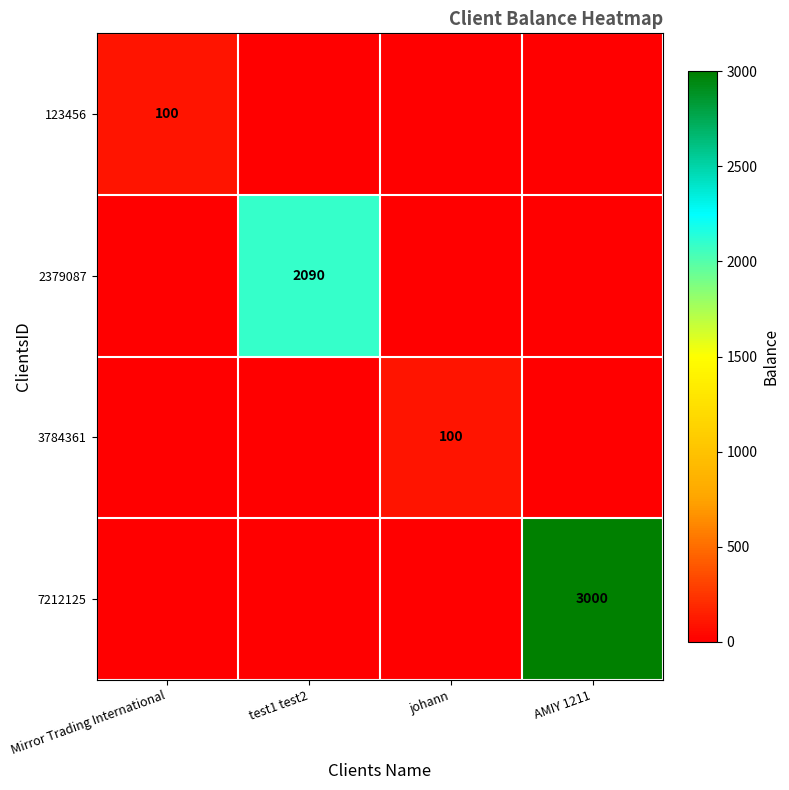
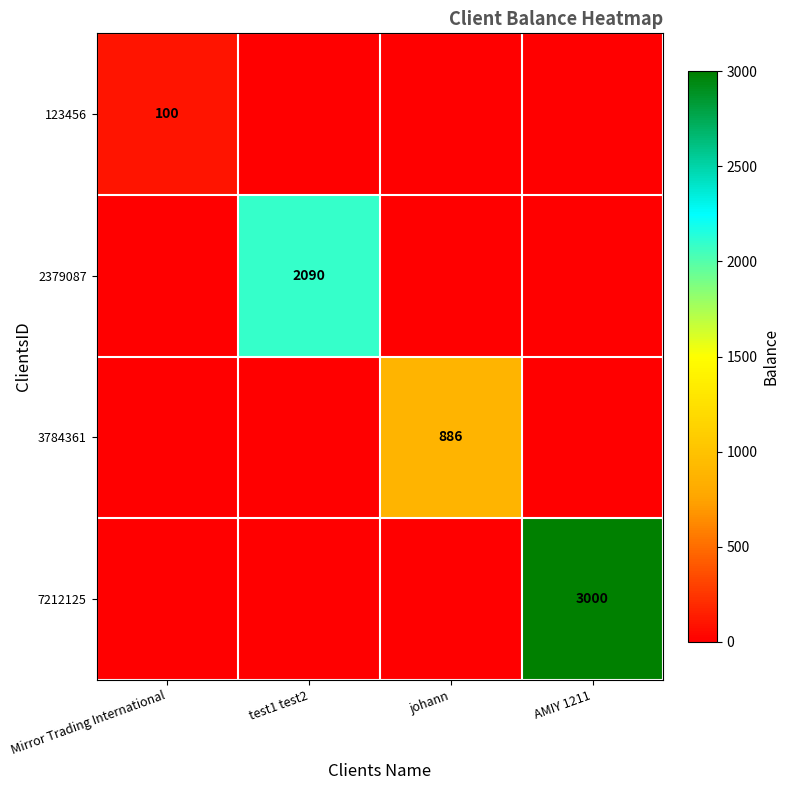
  {
    "123456": {
      "Mirror Trading International": 100
    },
    "2379087": {
      "test1 test2": 2090
    },
    "3784361": {
-     "johann": 100
+     "johann": 886
    },
    "7212125": {
      "AMIY 1211": 3000
    }
  }
